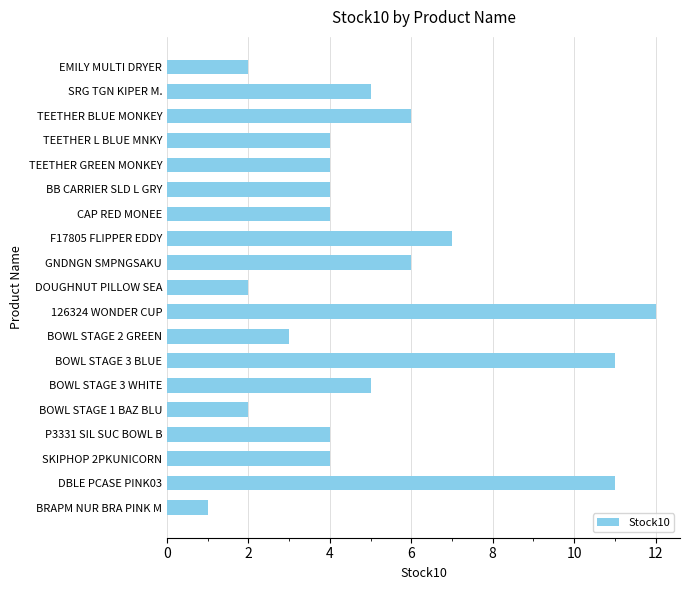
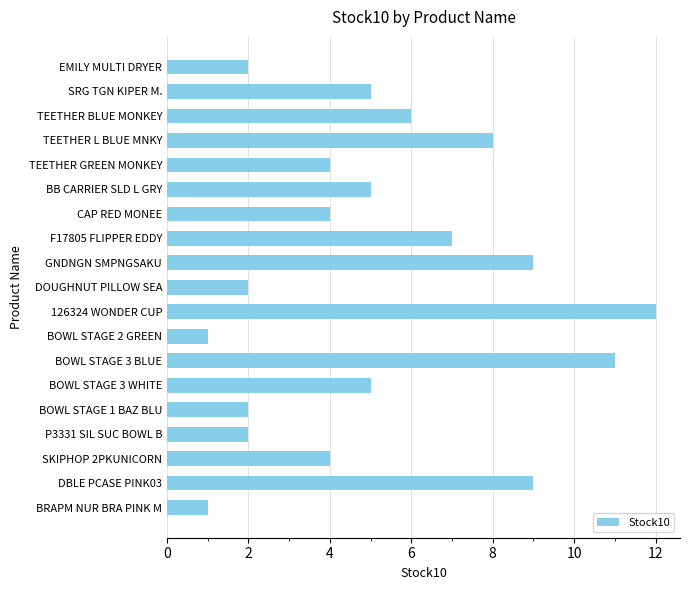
  {
    "EMILY MULTI DRYER": 2,
    "SRG TGN KIPER M.": 5,
    "TEETHER BLUE MONKEY": 6,
-   "TEETHER L BLUE MNKY": 4,
+   "TEETHER L BLUE MNKY": 8,
    "TEETHER GREEN MONKEY": 4,
-   "BB CARRIER SLD L GRY": 4,
+   "BB CARRIER SLD L GRY": 5,
    "CAP RED MONEE": 4,
    "F17805 FLIPPER EDDY": 7,
-   "GNDNGN SMPNGSAKU": 6,
+   "GNDNGN SMPNGSAKU": 9,
    "DOUGHNUT PILLOW SEA": 2,
    "126324 WONDER CUP": 12,
-   "BOWL STAGE 2 GREEN": 3,
+   "BOWL STAGE 2 GREEN": 1,
    "BOWL STAGE 3 BLUE": 11,
    "BOWL STAGE 3 WHITE": 5,
    "BOWL STAGE 1 BAZ BLU": 2,
-   "P3331 SIL SUC BOWL B": 4,
+   "P3331 SIL SUC BOWL B": 2,
    "SKIPHOP 2PKUNICORN": 4,
-   "DBLE PCASE PINK03": 11,
+   "DBLE PCASE PINK03": 9,
    "BRAPM NUR BRA PINK M": 1
  }
